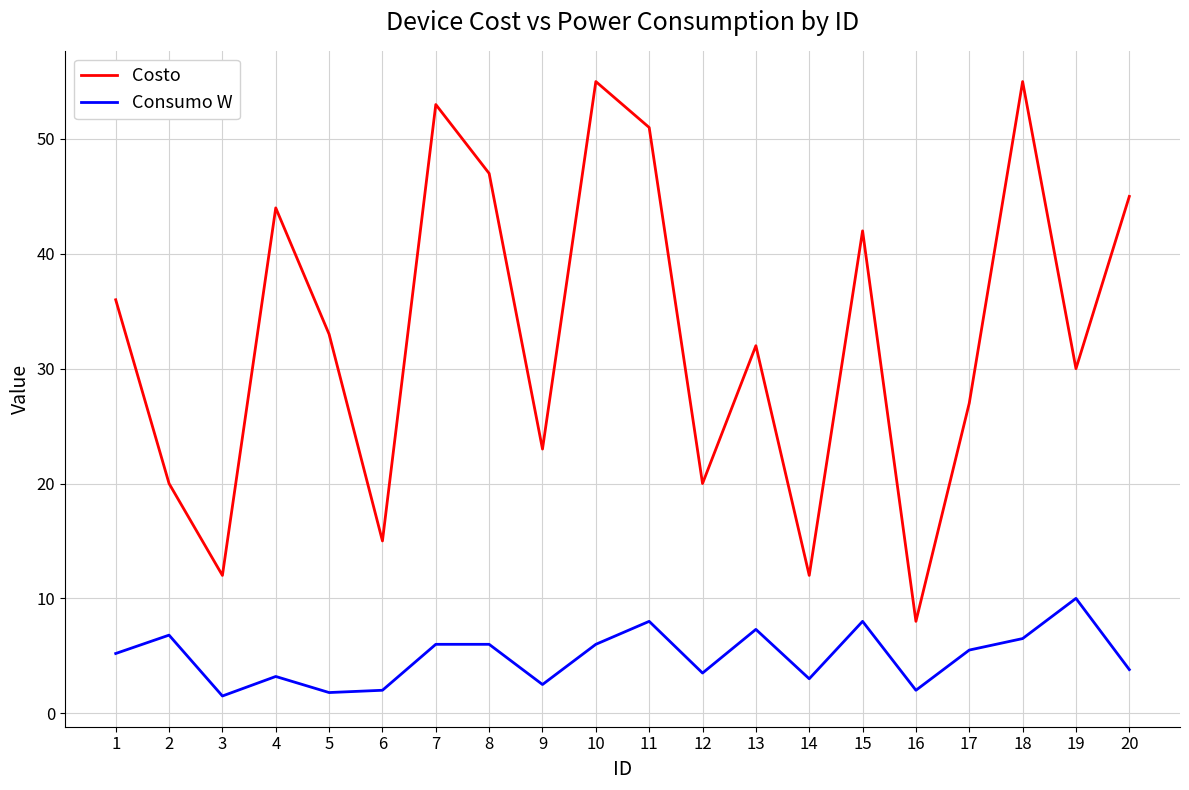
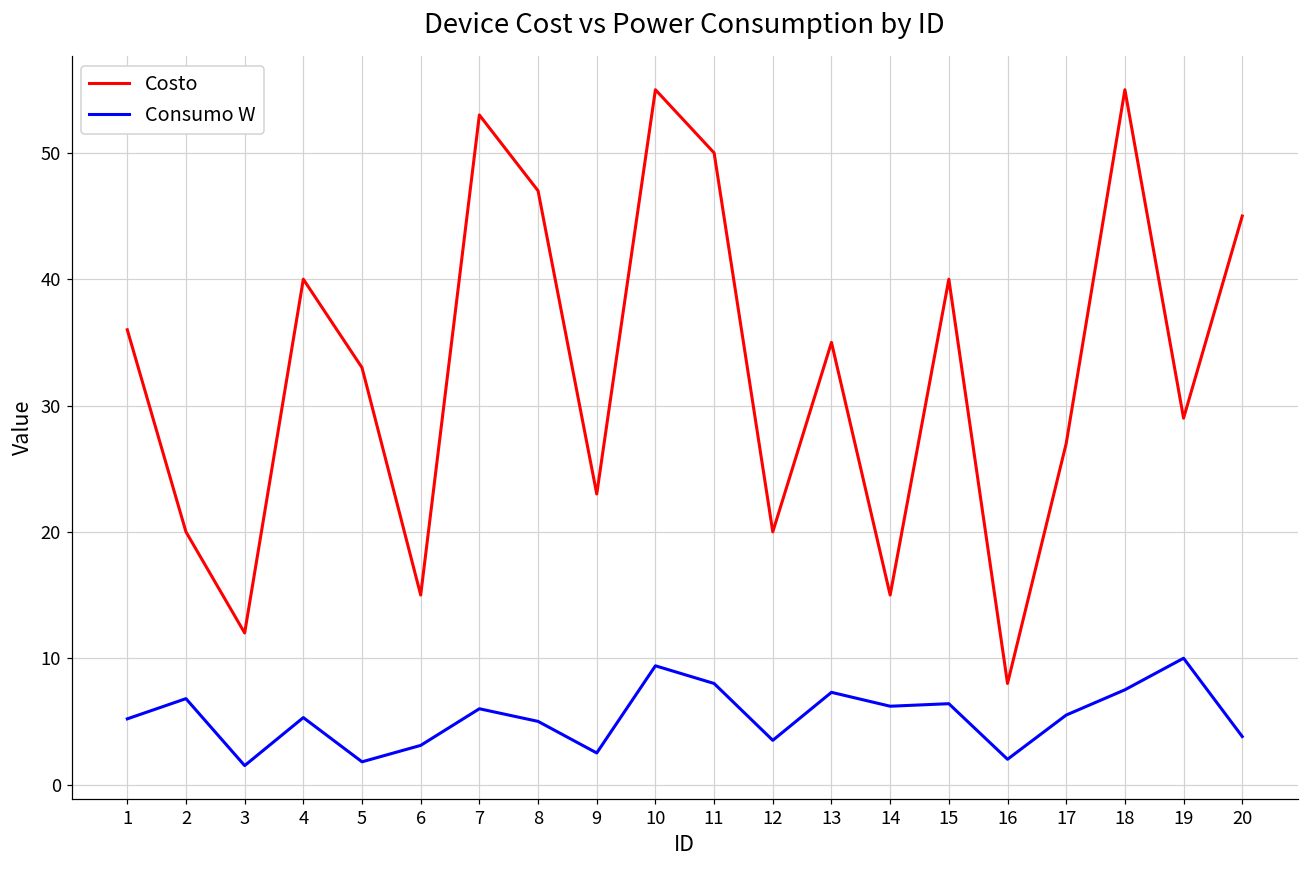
  {
    "Costo": {
      "1": 36,
      "2": 20,
      "3": 12,
-     "4": 44,
+     "4": 40,
      "5": 33,
      "6": 15,
      "7": 53,
      "8": 47,
      "9": 23,
      "10": 55,
-     "11": 51,
+     "11": 50,
      "12": 20,
-     "13": 32,
-     "14": 12,
-     "15": 42,
+     "13": 35,
+     "14": 15,
+     "15": 40,
      "16": 8,
      "17": 27,
      "18": 55,
-     "19": 30,
+     "19": 29,
      "20": 45
    },
    "Consumo W": {
      "1": 5.2,
      "2": 6.8,
      "3": 1.5,
-     "4": 3.2,
+     "4": 5.3,
      "5": 1.8,
-     "6": 2.0,
+     "6": 3.1,
      "7": 6.0,
-     "8": 6,
+     "8": 5,
      "9": 2.5,
-     "10": 6.0,
+     "10": 9.4,
      "11": 8.0,
      "12": 3.5,
      "13": 7.3,
-     "14": 3.0,
-     "15": 8.0,
+     "14": 6.2,
+     "15": 6.4,
      "16": 2.0,
      "17": 5.5,
-     "18": 6.5,
+     "18": 7.5,
      "19": 10.0,
      "20": 3.8
    }
  }
